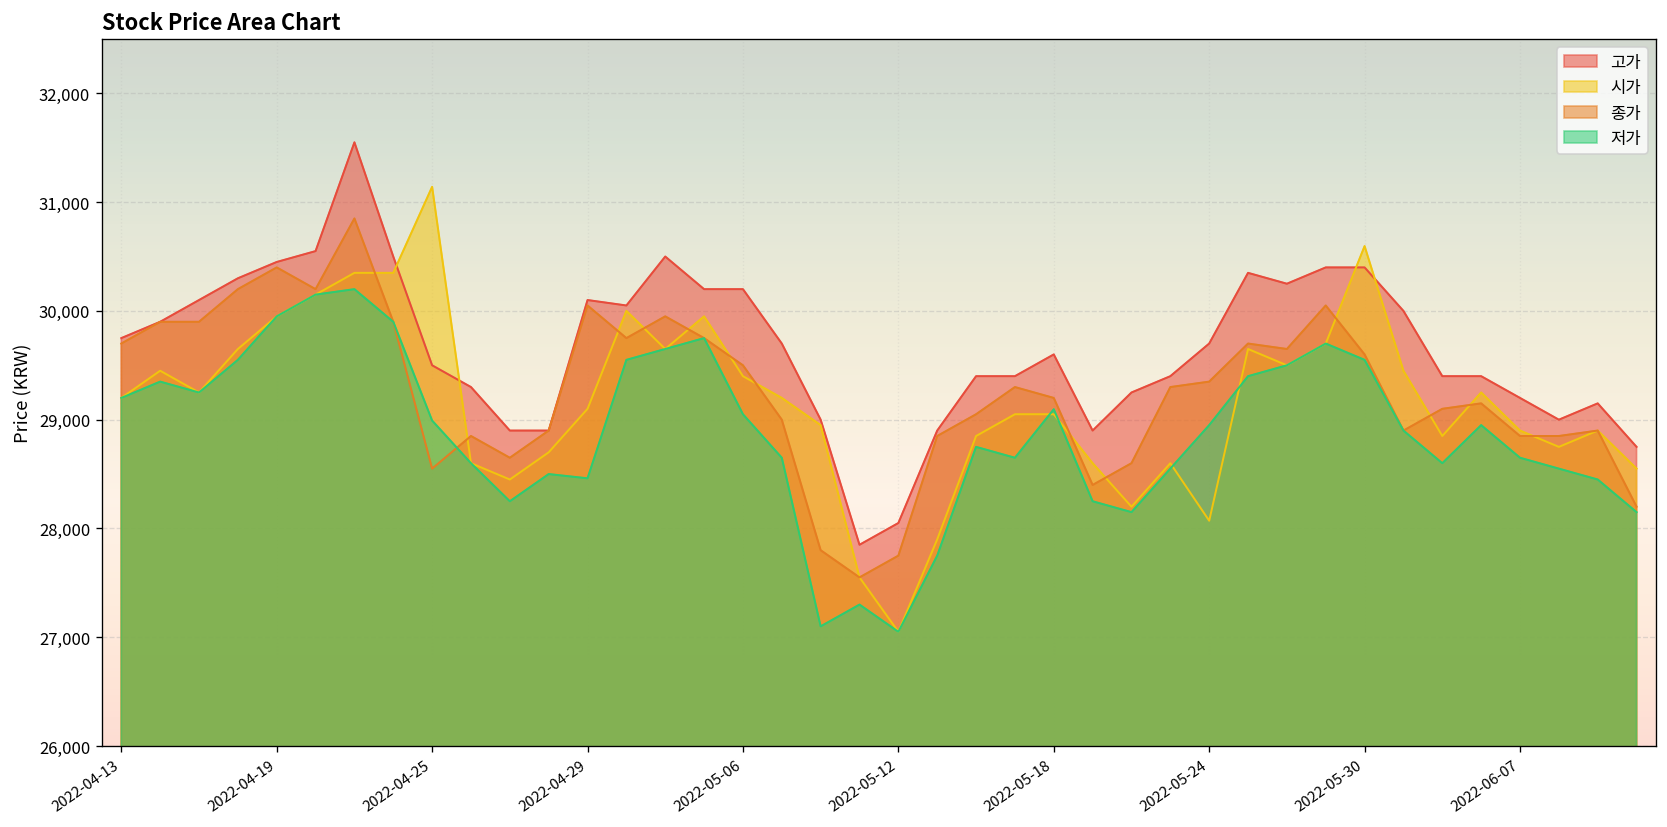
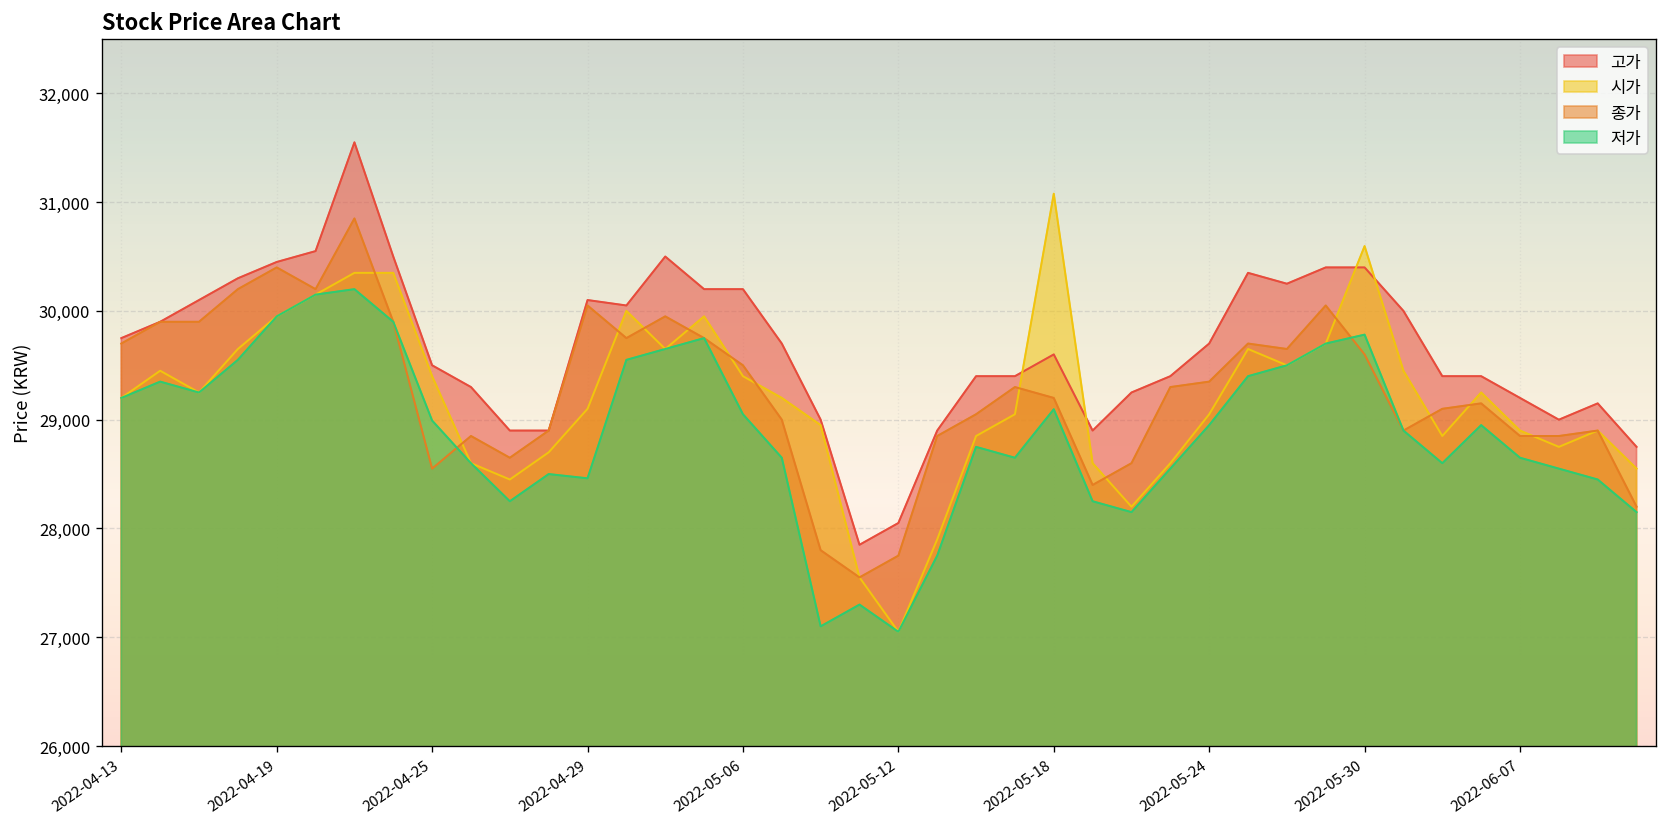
  {
    "시가": {
-     "2022-04-25": "31,100",
+     "2022-04-25": "29,400",
      "2022-04-29": "29,100",
      "2022-05-06": "29,400",
-     "2022-05-18": "29,100",
-     "2022-05-24": "28,100",
+     "2022-05-18": "31,100",
+     "2022-05-24": "29,100",
      "2022-05-30": "30,600",
      "2022-06-07": "28,900"
    },
    "저가": {
      "2022-04-25": "29,000",
      "2022-04-29": "28,500",
      "2022-05-06": "29,100",
      "2022-05-18": "29,100",
      "2022-05-24": "29,000",
-     "2022-05-30": "29,600",
+     "2022-05-30": "29,800",
      "2022-06-07": "28,700"
    }
  }
